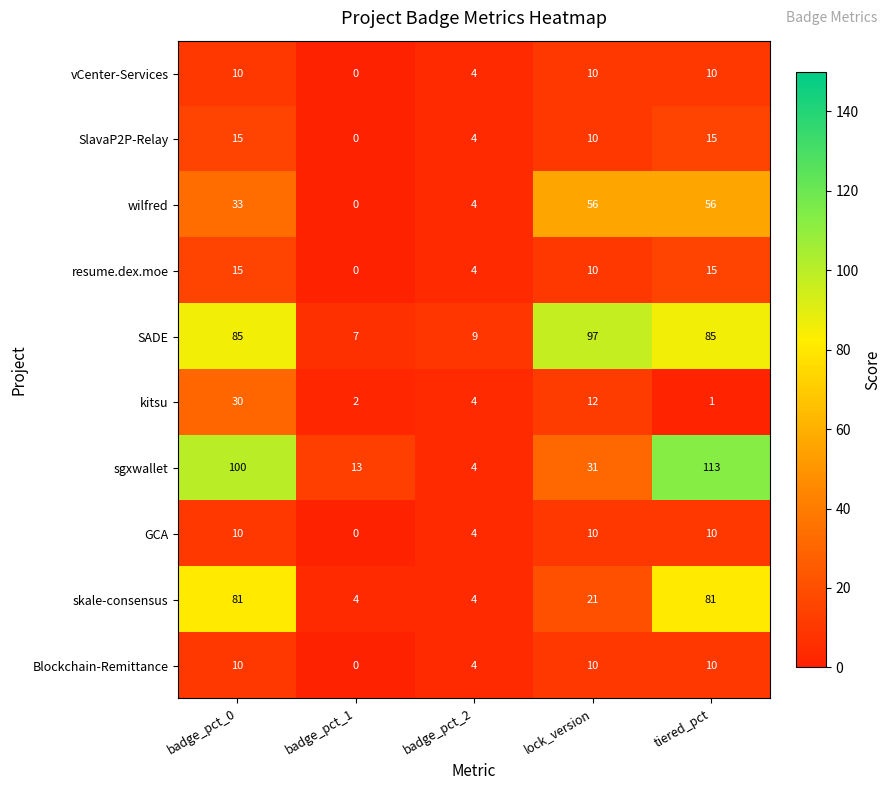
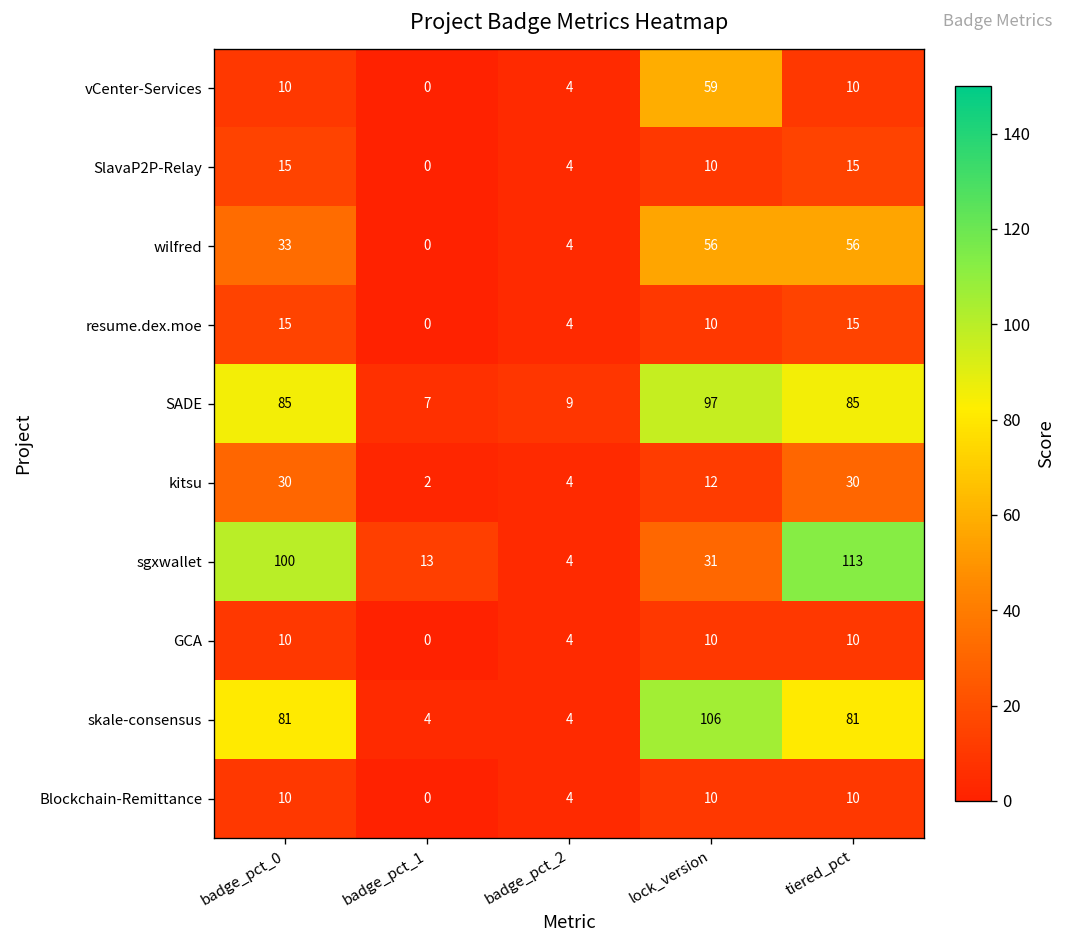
  {
    "vCenter-Services": {
      "badge_pct_0": 10,
      "badge_pct_1": 0,
      "badge_pct_2": 4,
-     "lock_version": 10,
+     "lock_version": 59,
      "tiered_pct": 10
    },
    "SlavaP2P-Relay": {
      "badge_pct_0": 15,
      "badge_pct_1": 0,
      "badge_pct_2": 4,
      "lock_version": 10,
      "tiered_pct": 15
    },
    "wilfred": {
      "badge_pct_0": 33,
      "badge_pct_1": 0,
      "badge_pct_2": 4,
      "lock_version": 56,
      "tiered_pct": 56
    },
    "resume.dex.moe": {
      "badge_pct_0": 15,
      "badge_pct_1": 0,
      "badge_pct_2": 4,
      "lock_version": 10,
      "tiered_pct": 15
    },
    "SADE": {
      "badge_pct_0": 85,
      "badge_pct_1": 7,
      "badge_pct_2": 9,
      "lock_version": 97,
      "tiered_pct": 85
    },
    "kitsu": {
      "badge_pct_0": 30,
      "badge_pct_1": 2,
      "badge_pct_2": 4,
      "lock_version": 12,
-     "tiered_pct": 1
+     "tiered_pct": 30
    },
    "sgxwallet": {
      "badge_pct_0": 100,
      "badge_pct_1": 13,
      "badge_pct_2": 4,
      "lock_version": 31,
      "tiered_pct": 113
    },
    "GCA": {
      "badge_pct_0": 10,
      "badge_pct_1": 0,
      "badge_pct_2": 4,
      "lock_version": 10,
      "tiered_pct": 10
    },
    "skale-consensus": {
      "badge_pct_0": 81,
      "badge_pct_1": 4,
      "badge_pct_2": 4,
-     "lock_version": 21,
+     "lock_version": 106,
      "tiered_pct": 81
    },
    "Blockchain-Remittance": {
      "badge_pct_0": 10,
      "badge_pct_1": 0,
      "badge_pct_2": 4,
      "lock_version": 10,
      "tiered_pct": 10
    }
  }
